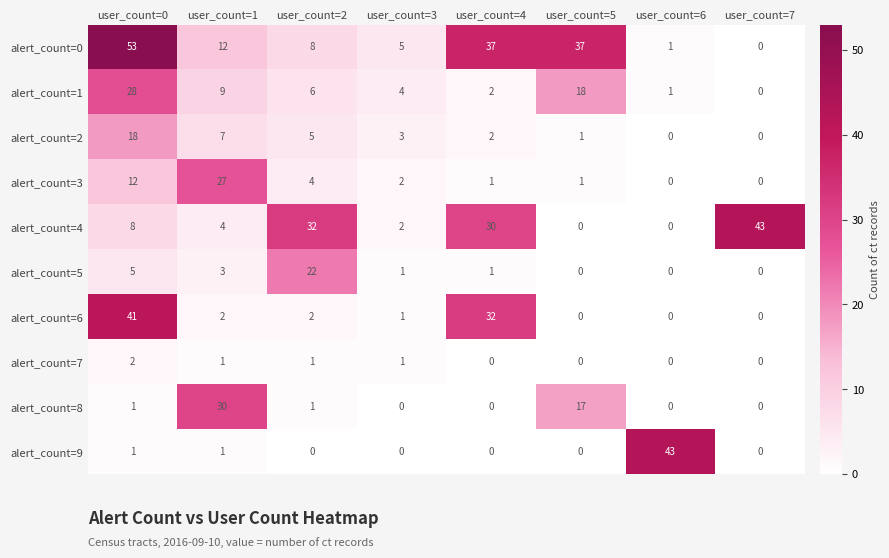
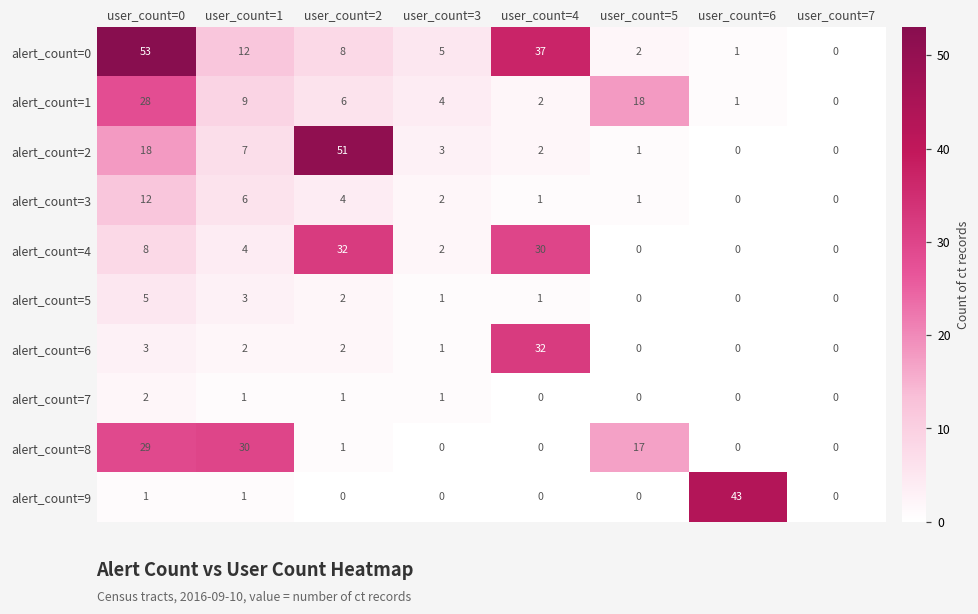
  {
    "alert_count=0": {
      "user_count=0": 53,
      "user_count=1": 12,
      "user_count=2": 8,
      "user_count=3": 5,
      "user_count=4": 37,
-     "user_count=5": 37,
+     "user_count=5": 2,
      "user_count=6": 1,
      "user_count=7": 0
    },
    "alert_count=1": {
      "user_count=0": 28,
      "user_count=1": 9,
      "user_count=2": 6,
      "user_count=3": 4,
      "user_count=4": 2,
      "user_count=5": 18,
      "user_count=6": 1,
      "user_count=7": 0
    },
    "alert_count=2": {
      "user_count=0": 18,
      "user_count=1": 7,
-     "user_count=2": 5,
+     "user_count=2": 51,
      "user_count=3": 3,
      "user_count=4": 2,
      "user_count=5": 1,
      "user_count=6": 0,
      "user_count=7": 0
    },
    "alert_count=3": {
      "user_count=0": 12,
-     "user_count=1": 27,
+     "user_count=1": 6,
      "user_count=2": 4,
      "user_count=3": 2,
      "user_count=4": 1,
      "user_count=5": 1,
      "user_count=6": 0,
      "user_count=7": 0
    },
    "alert_count=4": {
      "user_count=0": 8,
      "user_count=1": 4,
      "user_count=2": 32,
      "user_count=3": 2,
      "user_count=4": 30,
      "user_count=5": 0,
      "user_count=6": 0,
-     "user_count=7": 43
+     "user_count=7": 0
    },
    "alert_count=5": {
      "user_count=0": 5,
      "user_count=1": 3,
-     "user_count=2": 22,
+     "user_count=2": 2,
      "user_count=3": 1,
      "user_count=4": 1,
      "user_count=5": 0,
      "user_count=6": 0,
      "user_count=7": 0
    },
    "alert_count=6": {
-     "user_count=0": 41,
+     "user_count=0": 3,
      "user_count=1": 2,
      "user_count=2": 2,
      "user_count=3": 1,
      "user_count=4": 32,
      "user_count=5": 0,
      "user_count=6": 0,
      "user_count=7": 0
    },
    "alert_count=7": {
      "user_count=0": 2,
      "user_count=1": 1,
      "user_count=2": 1,
      "user_count=3": 1,
      "user_count=4": 0,
      "user_count=5": 0,
      "user_count=6": 0,
      "user_count=7": 0
    },
    "alert_count=8": {
-     "user_count=0": 1,
+     "user_count=0": 29,
      "user_count=1": 30,
      "user_count=2": 1,
      "user_count=3": 0,
      "user_count=4": 0,
      "user_count=5": 17,
      "user_count=6": 0,
      "user_count=7": 0
    },
    "alert_count=9": {
      "user_count=0": 1,
      "user_count=1": 1,
      "user_count=2": 0,
      "user_count=3": 0,
      "user_count=4": 0,
      "user_count=5": 0,
      "user_count=6": 43,
      "user_count=7": 0
    }
  }
